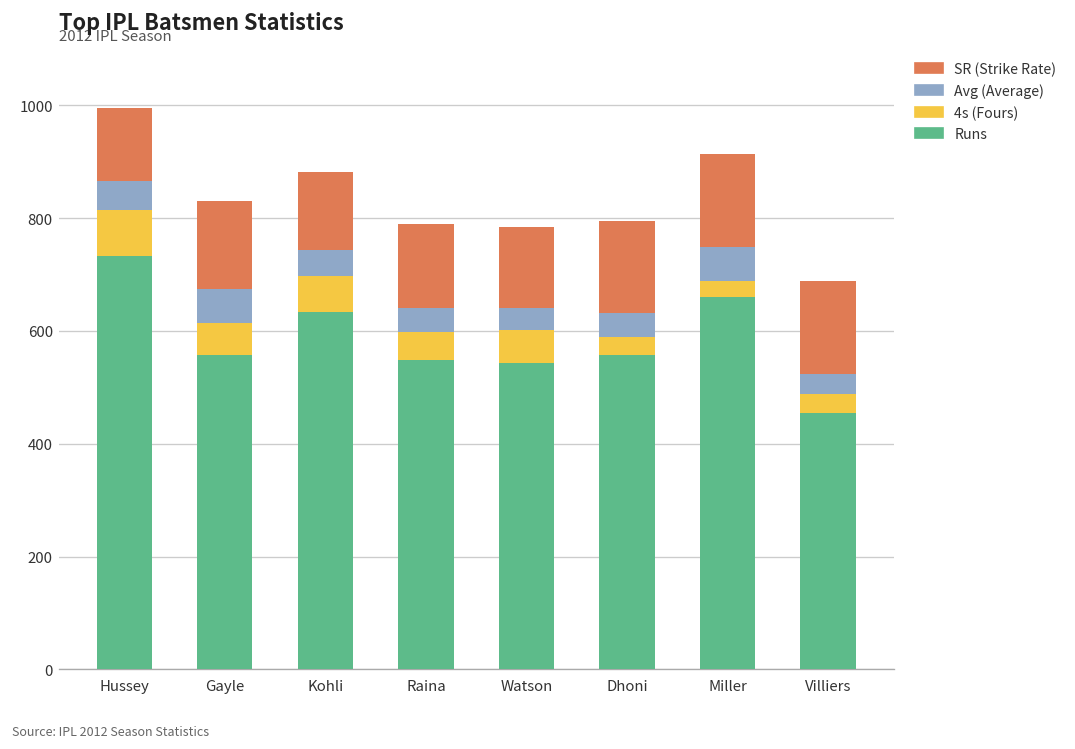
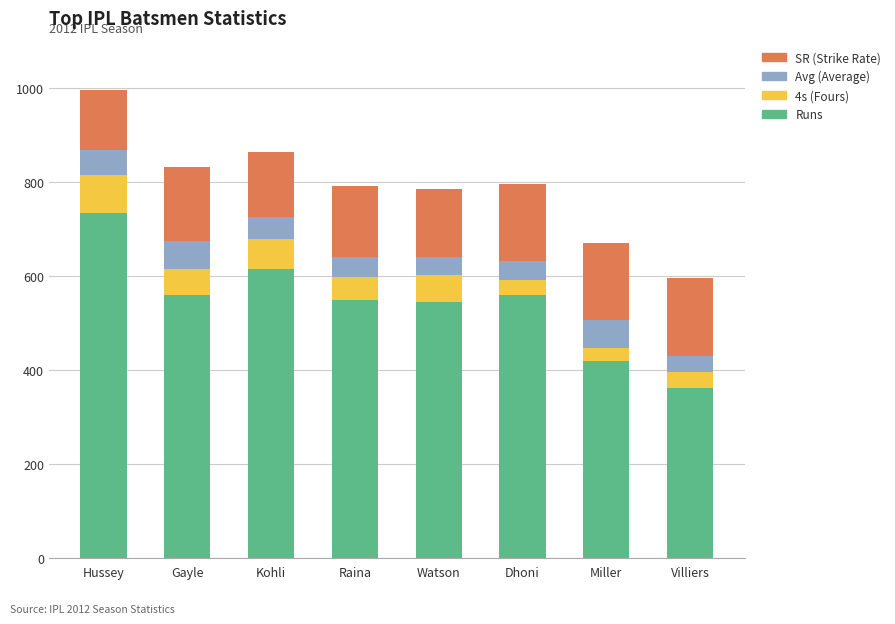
  {
    "Runs": {
      "Hussey": 730,
      "Gayle": 560,
-     "Kohli": 630,
+     "Kohli": 620,
      "Raina": 550,
      "Watson": 540,
      "Dhoni": 560,
-     "Miller": 660,
-     "Villiers": 450
+     "Miller": 420,
+     "Villiers": 360
    }
  }
